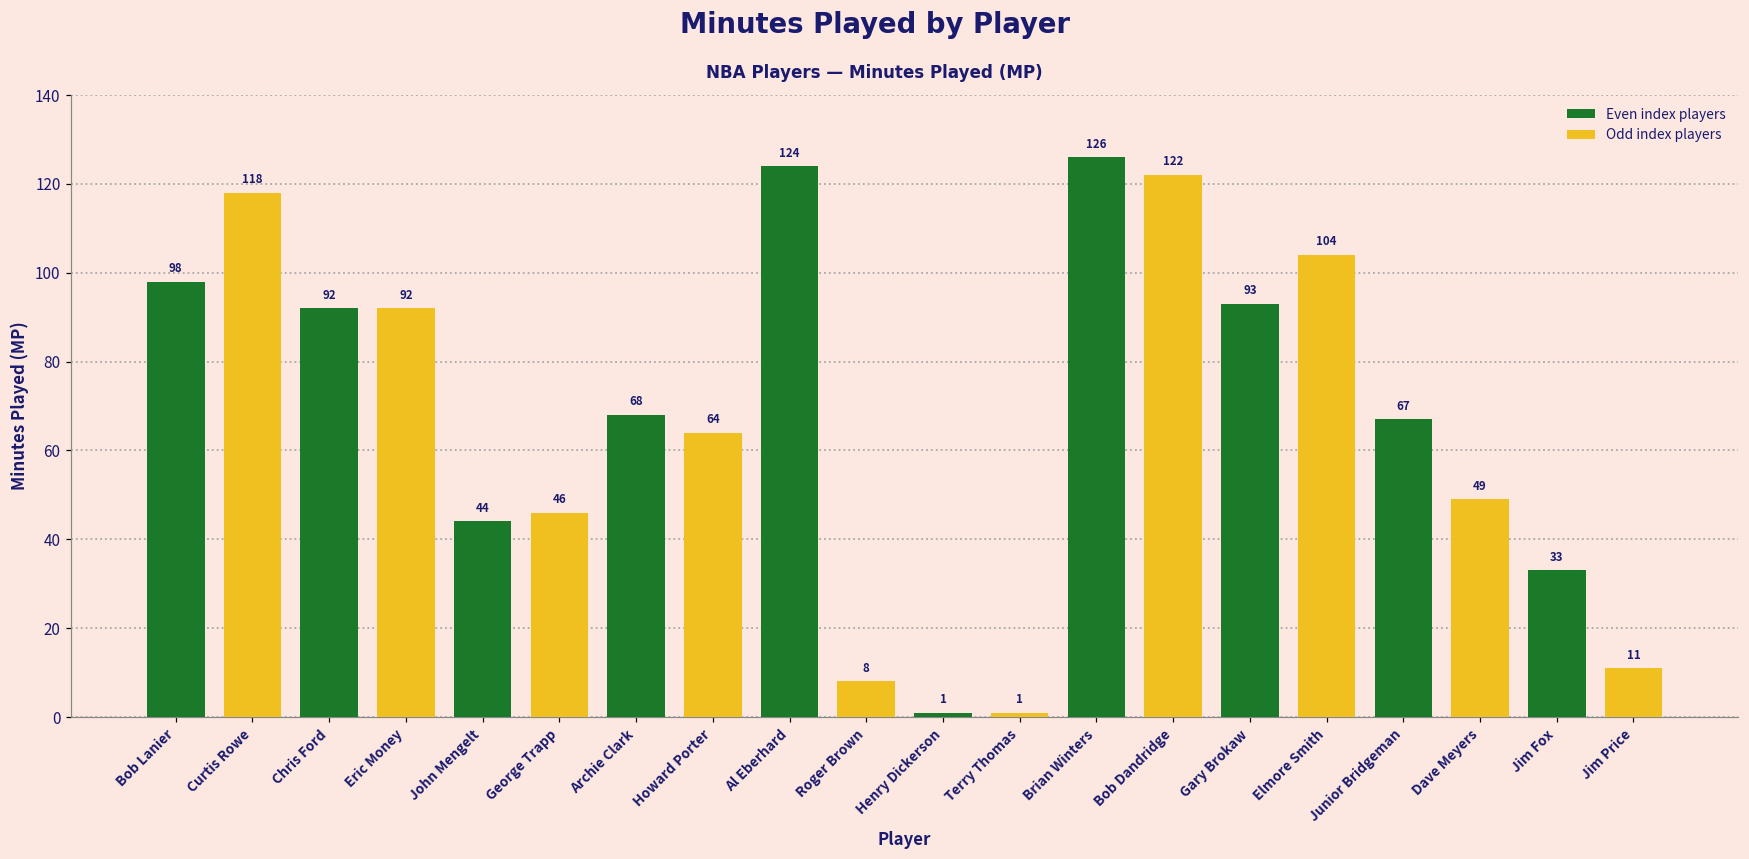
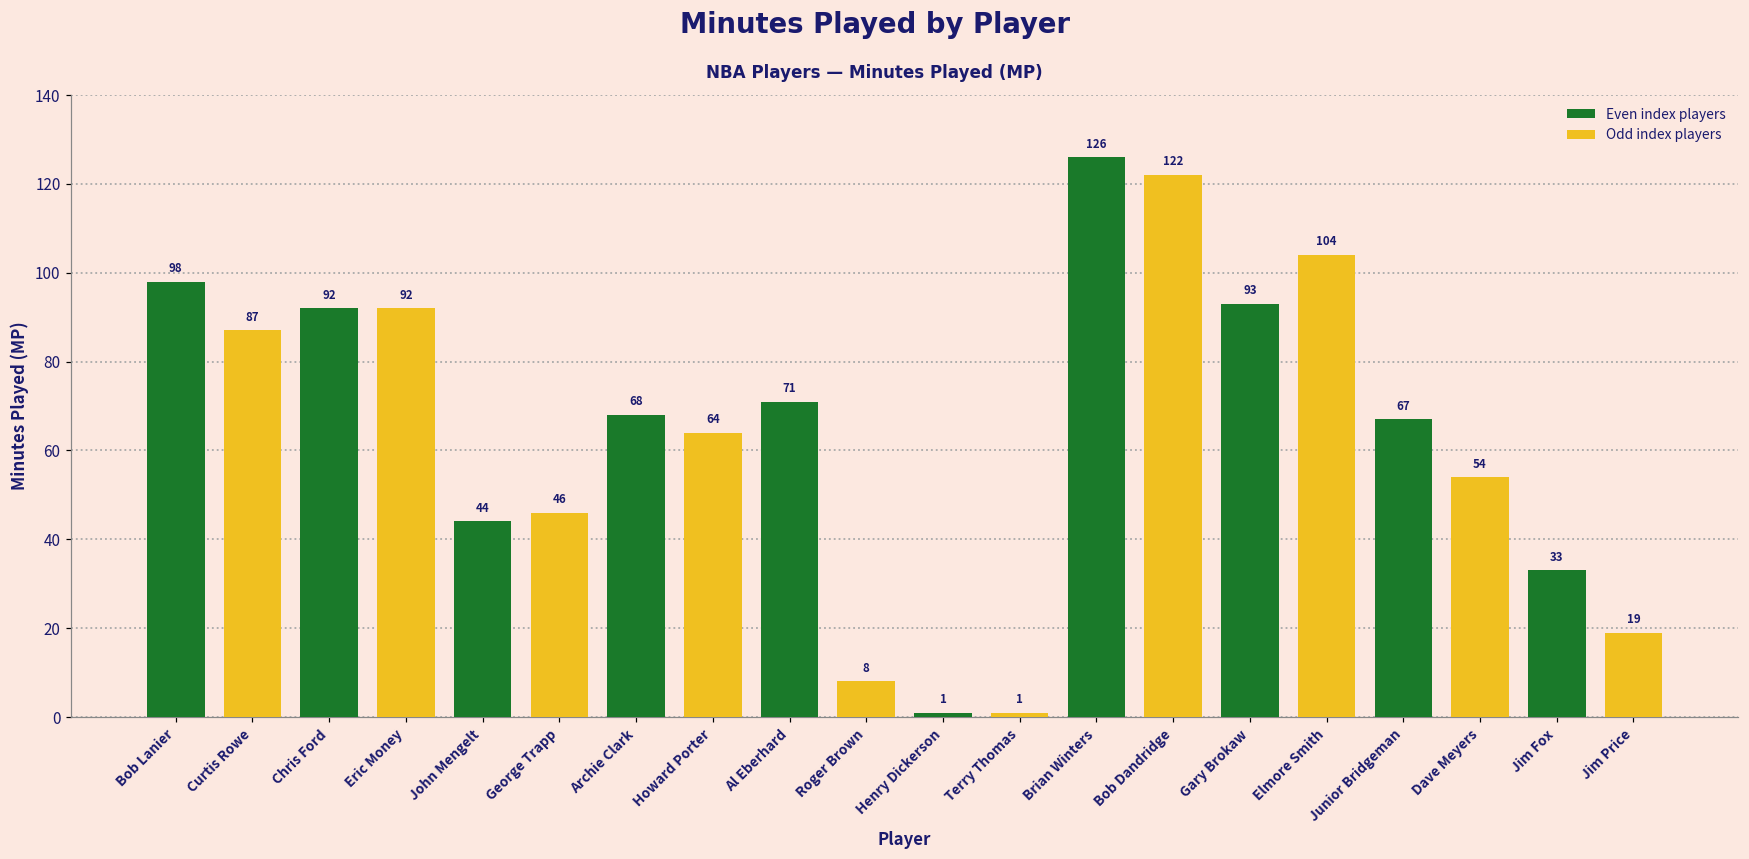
  {
    "Bob Lanier": 98,
-   "Curtis Rowe": 118,
+   "Curtis Rowe": 87,
    "Chris Ford": 92,
    "Eric Money": 92,
    "John Mengelt": 44,
    "George Trapp": 46,
    "Archie Clark": 68,
    "Howard Porter": 64,
-   "Al Eberhard": 124,
+   "Al Eberhard": 71,
    "Roger Brown": 8,
    "Henry Dickerson": 1,
    "Terry Thomas": 1,
    "Brian Winters": 126,
    "Bob Dandridge": 122,
    "Gary Brokaw": 93,
    "Elmore Smith": 104,
    "Junior Bridgeman": 67,
-   "Dave Meyers": 49,
+   "Dave Meyers": 54,
    "Jim Fox": 33,
-   "Jim Price": 11
+   "Jim Price": 19
  }
